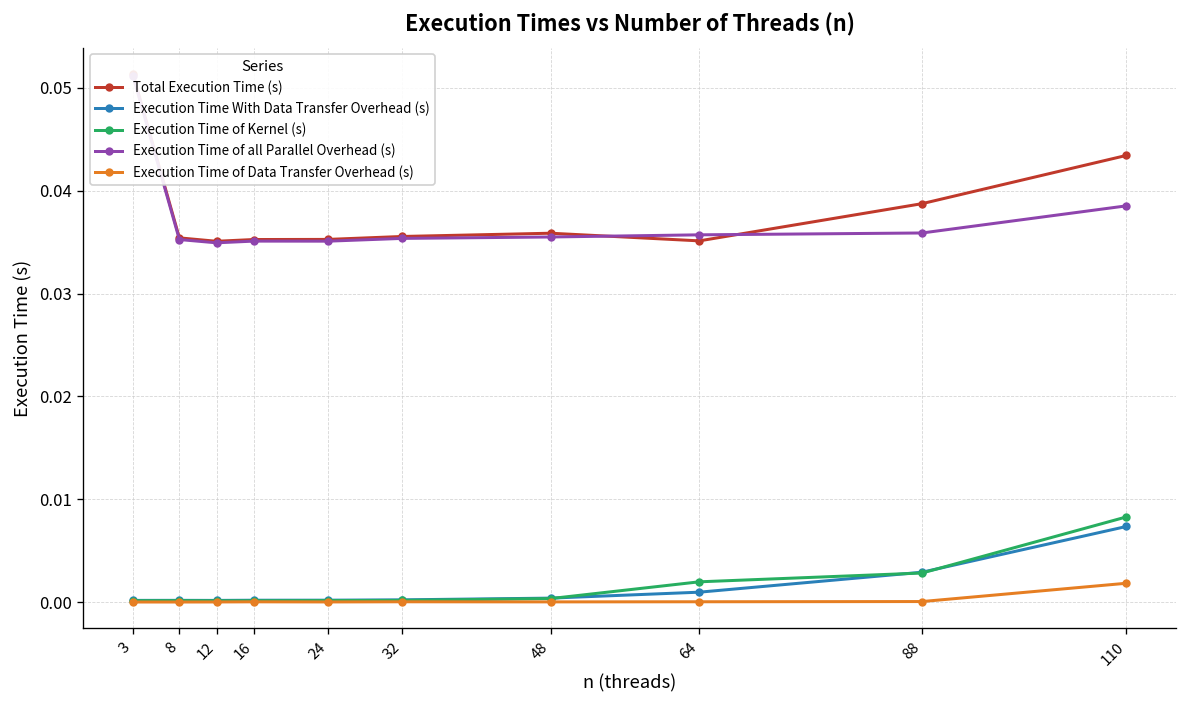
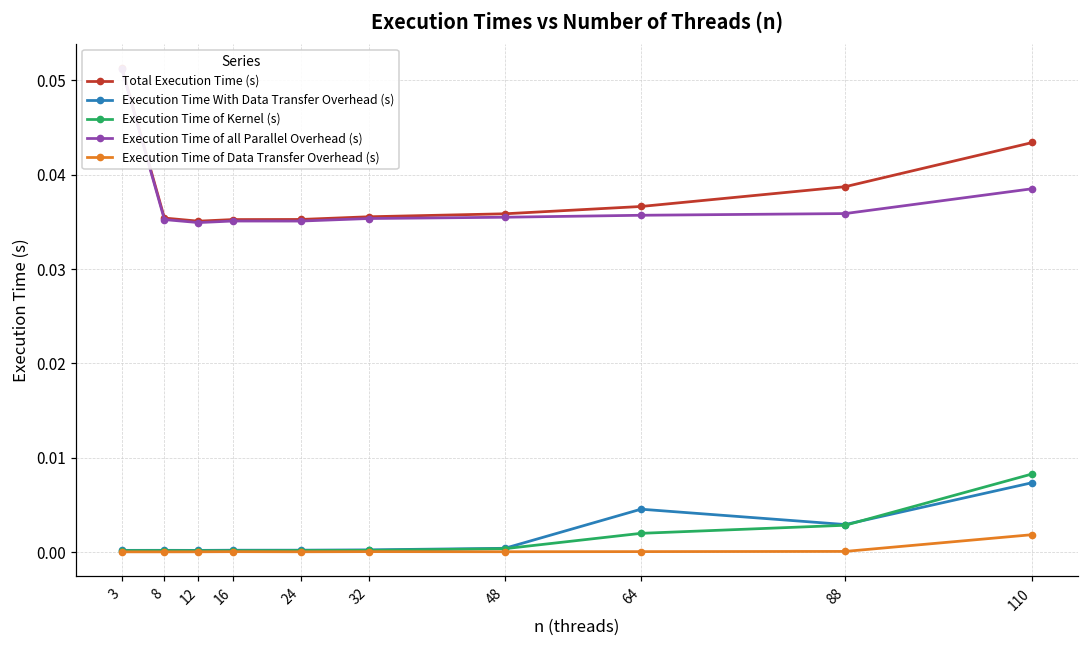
  {
    "Total Execution Time (s)": {
      "48": 0.036,
-     "64": 0.035,
+     "64": 0.037,
      "88": 0.039,
      "110": 0.043
    },
    "Execution Time With Data Transfer Overhead (s)": {
-     "64": 0.001,
+     "64": 0.005,
      "110": 0.007
    },
    "Execution Time of Kernel (s)": {
      "64": 0.002,
      "110": 0.008
    },
    "Execution Time of all Parallel Overhead (s)": {
      "48": 0.035,
      "64": 0.036,
      "88": 0.036,
      "110": 0.039
    },
    "Execution Time of Data Transfer Overhead (s)": {
      "48": 0.000,
      "64": 0.000,
      "88": 0.000,
      "110": 0.002
    }
  }
